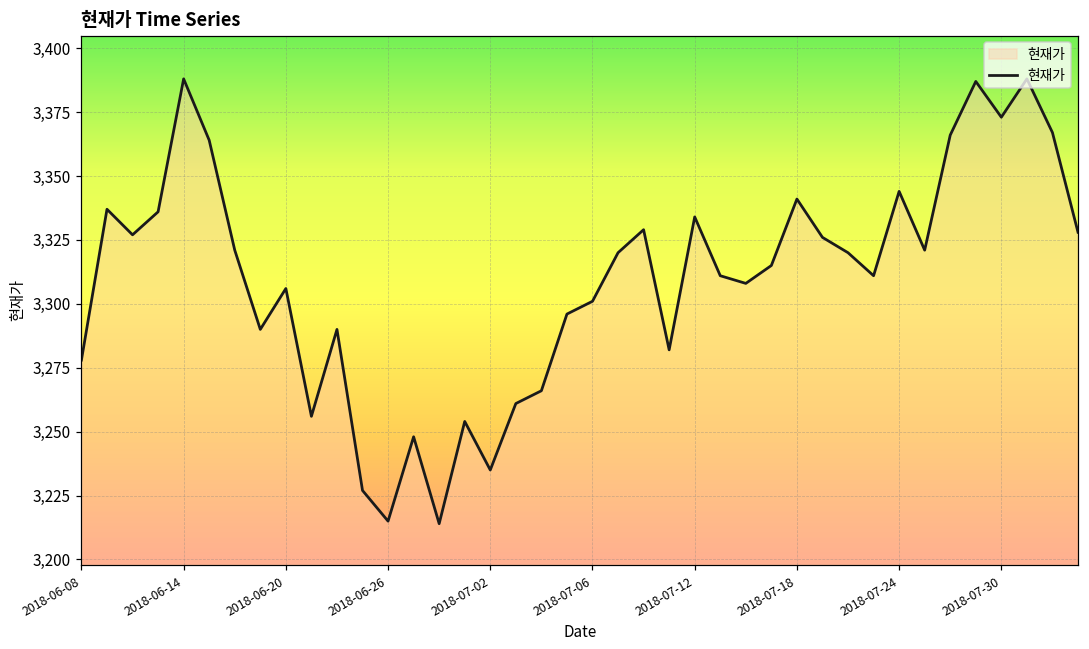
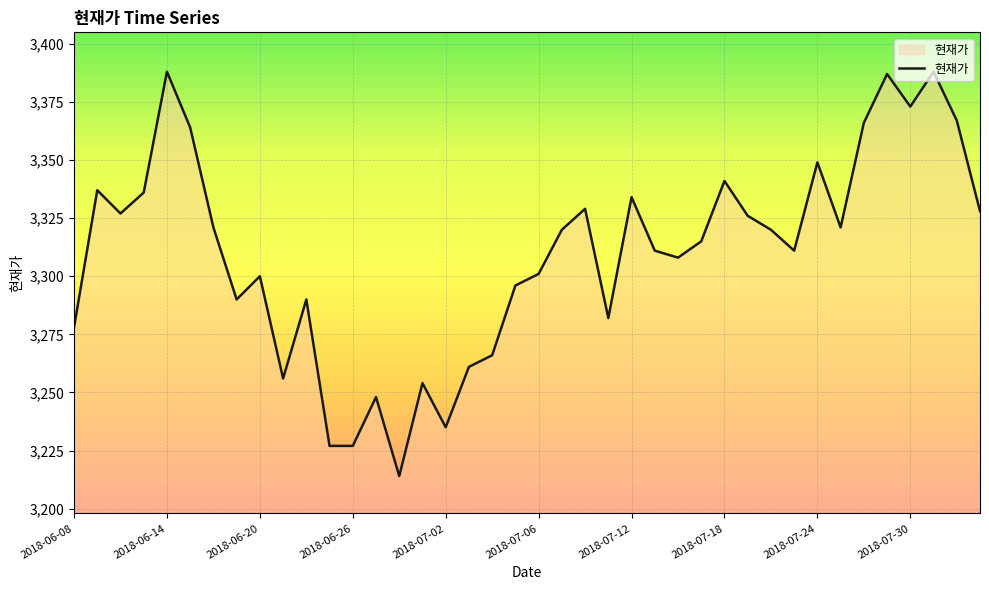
  {
    "2018-06-08": "3,278",
    "2018-06-14": "3,388",
-   "2018-06-20": "3,306",
-   "2018-06-26": "3,215",
+   "2018-06-20": "3,300",
+   "2018-06-26": "3,227",
    "2018-07-02": "3,235",
    "2018-07-06": "3,301",
    "2018-07-12": "3,334",
    "2018-07-18": "3,341",
-   "2018-07-24": "3,344",
+   "2018-07-24": "3,349",
    "2018-07-30": "3,373"
  }
